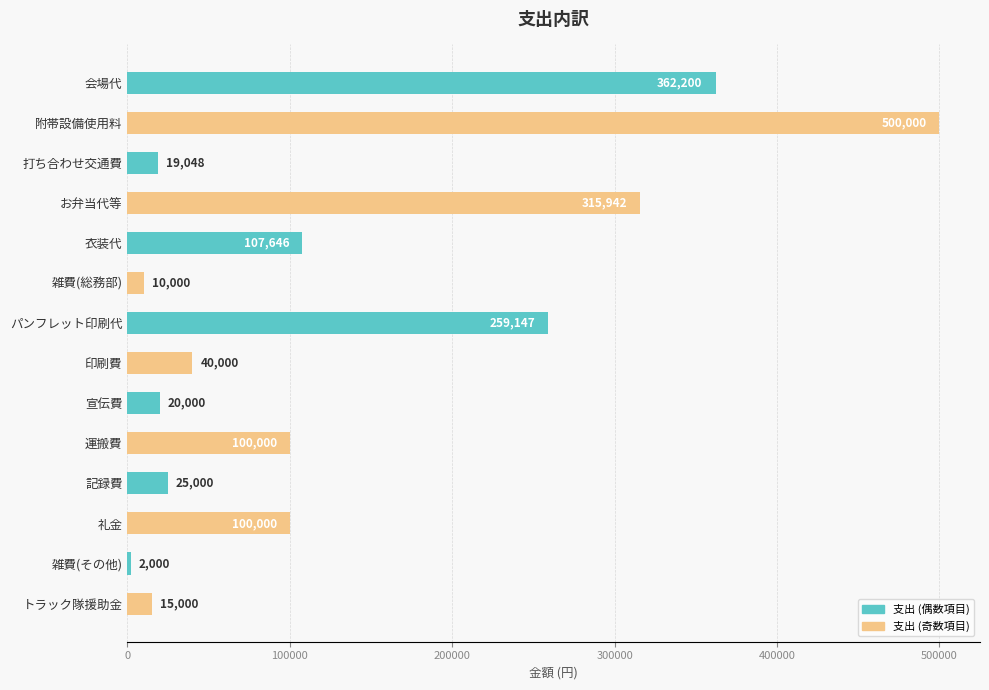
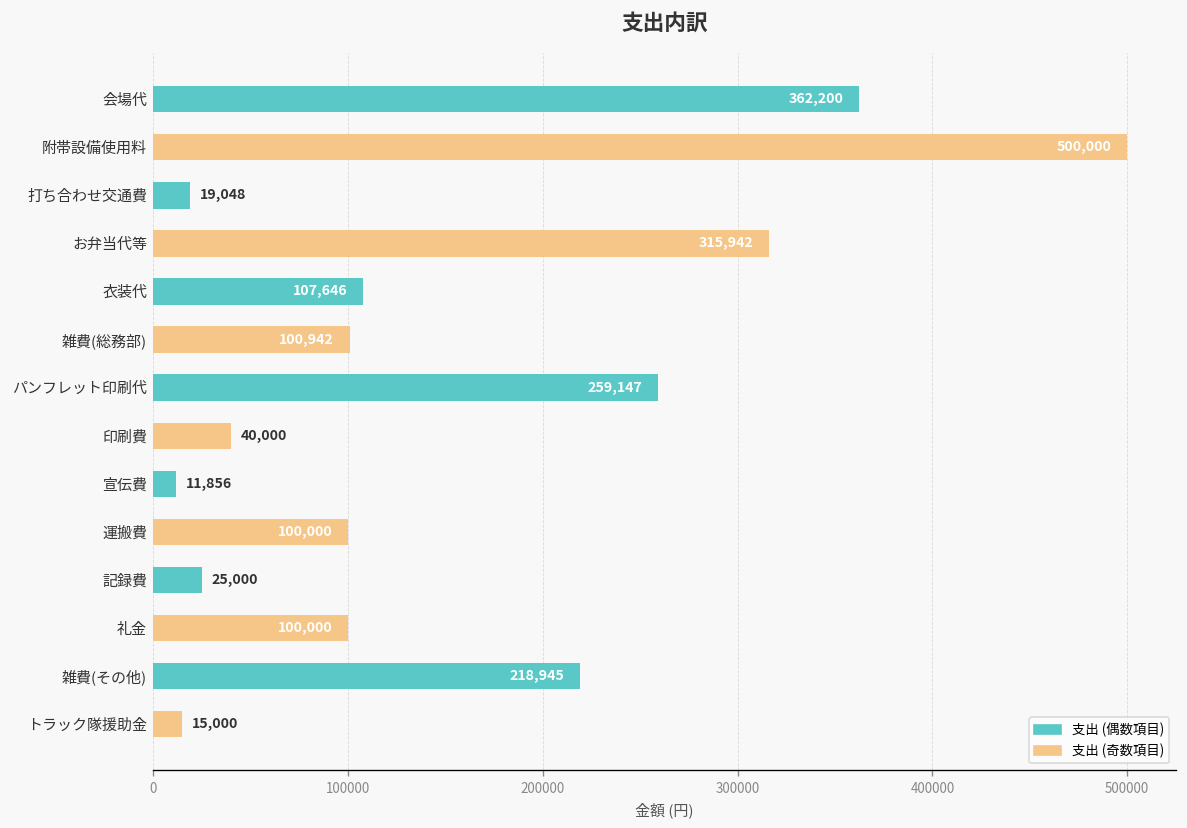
  {
    "会場代": "362,200",
    "附帯設備使用料": "500,000",
    "打ち合わせ交通費": "19,048",
    "お弁当代等": "315,942",
    "衣装代": "107,646",
-   "雑費(総務部)": "10,000",
+   "雑費(総務部)": "100,942",
    "パンフレット印刷代": "259,147",
    "印刷費": "40,000",
-   "宣伝費": "20,000",
+   "宣伝費": "11,856",
    "運搬費": "100,000",
    "記録費": "25,000",
    "礼金": "100,000",
-   "雑費(その他)": "2,000",
+   "雑費(その他)": "218,945",
    "トラック隊援助金": "15,000"
  }
